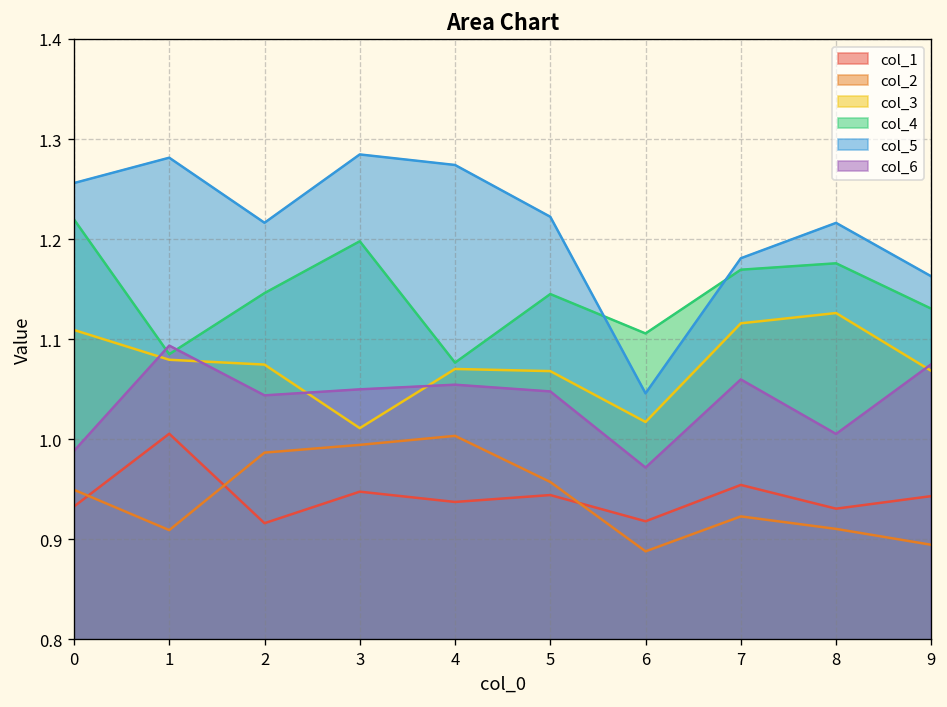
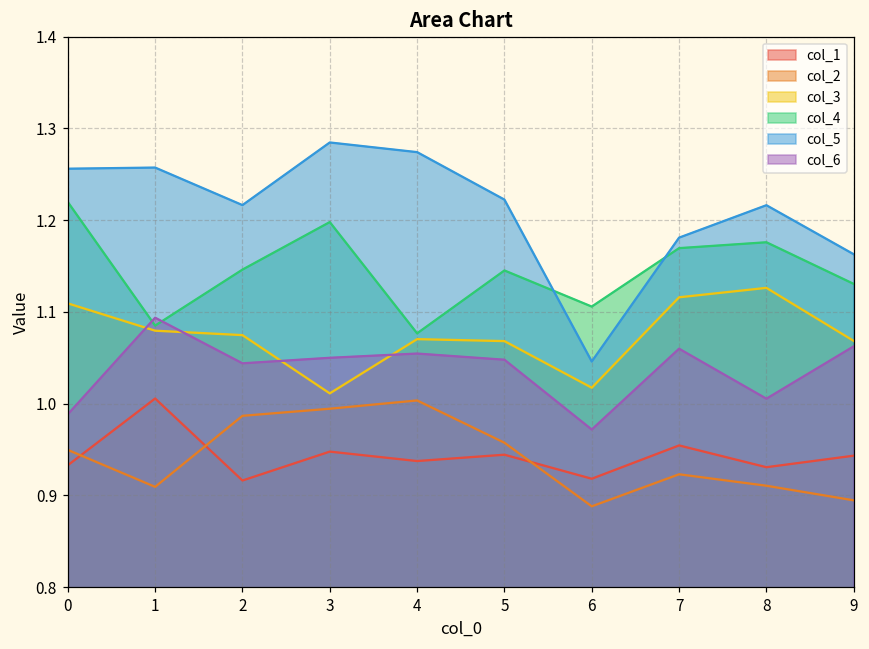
  {
    "col_4": {
      "0": 1.22,
      "1": 1.09,
      "2": 1.15,
      "3": 1.20,
      "4": 1.08,
      "5": 1.15,
      "6": 1.11,
      "7": 1.17,
      "8": 1.18,
      "9": 1.13
    },
    "col_5": {
      "0": 1.26,
-     "1": 1.28,
+     "1": 1.26,
      "2": 1.22,
      "3": 1.28,
      "4": 1.27,
      "5": 1.22,
      "6": 1.05,
      "7": 1.18,
      "8": 1.22,
      "9": 1.16
    },
    "col_6": {
      "0": 0.99,
      "1": 1.09,
      "2": 1.04,
      "3": 1.05,
      "4": 1.05,
      "5": 1.05,
      "6": 0.97,
      "7": 1.06,
      "8": 1.01,
-     "9": 1.08
+     "9": 1.06
    }
  }
